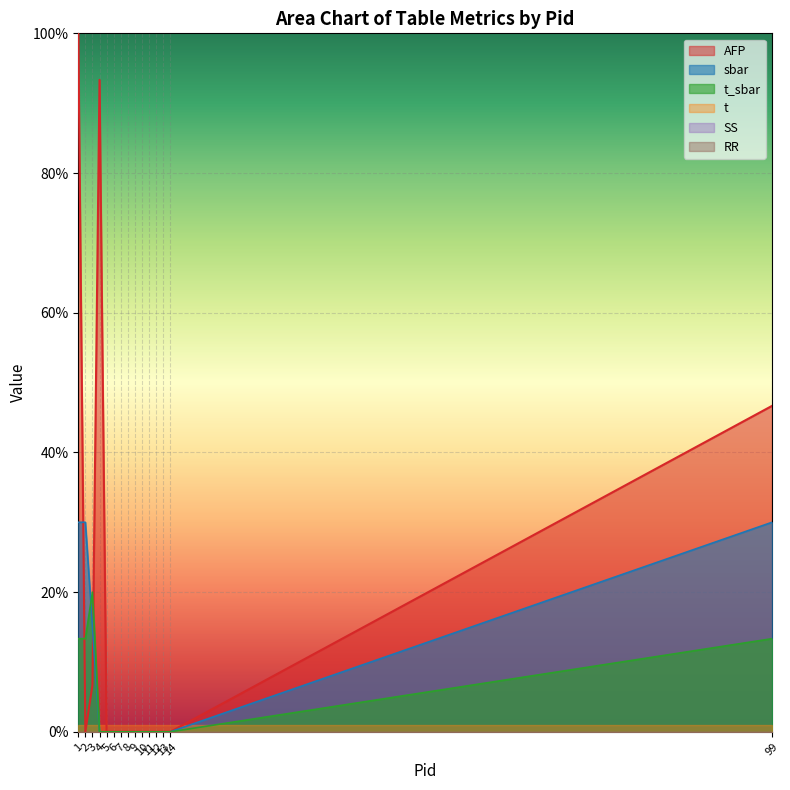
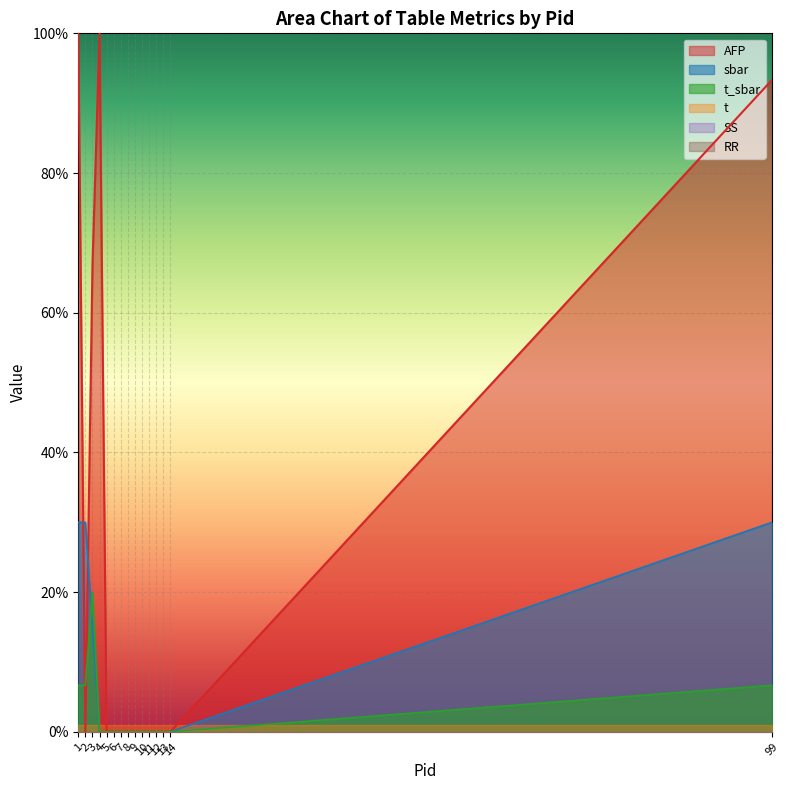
  {
    "AFP": {
      "1": "100%",
-     "3": "7%",
-     "4": "93%",
-     "99": "47%"
+     "3": "67%",
+     "4": "100%",
+     "99": "93%"
    },
    "sbar": {
      "1": "30%",
      "2": "30%",
      "3": "15%",
      "99": "30%"
    },
    "t_sbar": {
-     "1": "13%",
-     "2": "13%",
+     "1": "7%",
+     "2": "7%",
      "3": "20%",
-     "99": "13%"
+     "99": "7%"
    },
    "t": {
      "1": "1%",
      "2": "1%",
      "3": "1%",
      "4": "1%",
      "5": "1%",
      "6": "1%",
      "7": "1%",
      "8": "1%",
      "9": "1%",
      "10": "1%",
      "11": "1%",
      "12": "1%",
      "13": "1%",
      "14": "1%",
      "99": "1%"
    },
    "RR": {
      "1": "0%",
      "3": "0%",
      "99": "0%"
    }
  }
